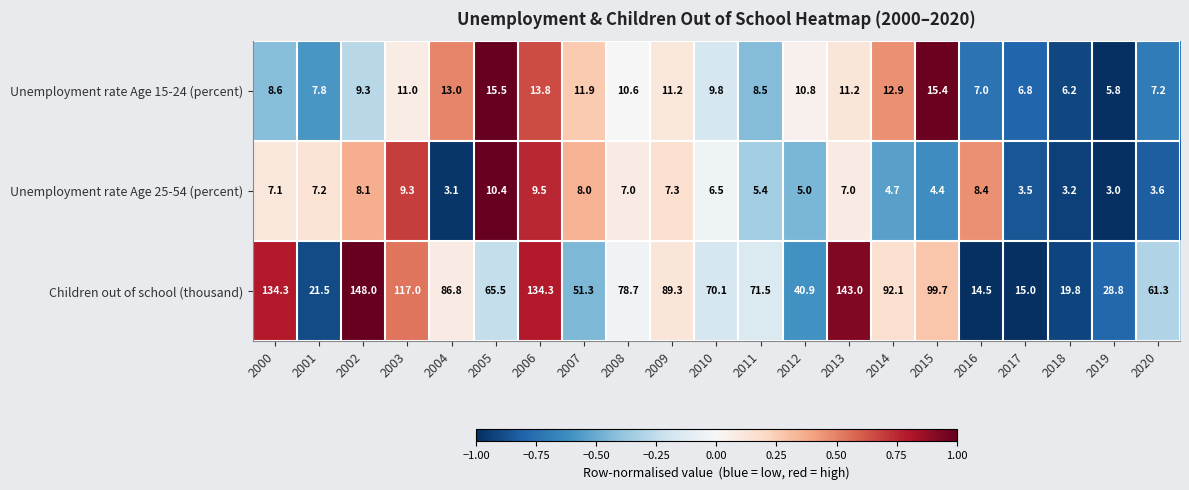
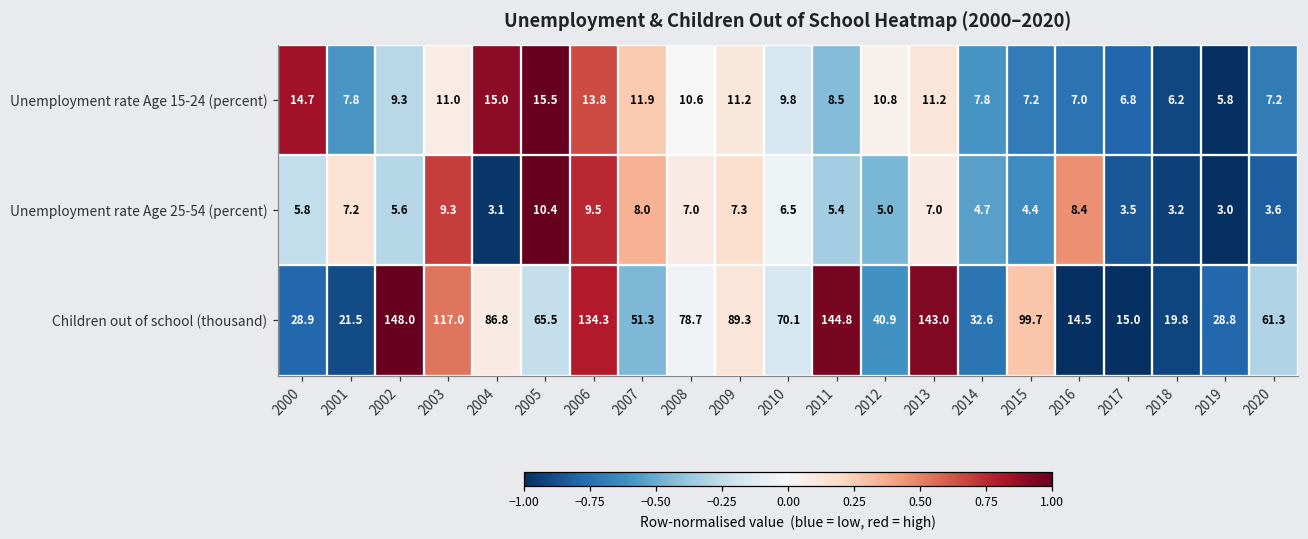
  {
    "Unemployment rate Age 15-24 (percent)": {
-     "2000": 8.6,
+     "2000": 14.7,
      "2001": 7.8,
      "2002": 9.3,
      "2003": 11.0,
-     "2004": 13.0,
+     "2004": 15.0,
      "2005": 15.5,
      "2006": 13.8,
      "2007": 11.9,
      "2008": 10.6,
      "2009": 11.2,
      "2010": 9.8,
      "2011": 8.5,
      "2012": 10.8,
      "2013": 11.2,
-     "2014": 12.9,
-     "2015": 15.4,
+     "2014": 7.8,
+     "2015": 7.2,
      "2016": 7.0,
      "2017": 6.8,
      "2018": 6.2,
      "2019": 5.8,
      "2020": 7.2
    },
    "Unemployment rate Age 25-54 (percent)": {
-     "2000": 7.1,
+     "2000": 5.8,
      "2001": 7.2,
-     "2002": 8.1,
+     "2002": 5.6,
      "2003": 9.3,
      "2004": 3.1,
      "2005": 10.4,
      "2006": 9.5,
      "2007": 8.0,
      "2008": 7.0,
      "2009": 7.3,
      "2010": 6.5,
      "2011": 5.4,
      "2012": 5.0,
      "2013": 7.0,
      "2014": 4.7,
      "2015": 4.4,
      "2016": 8.4,
      "2017": 3.5,
      "2018": 3.2,
      "2019": 3.0,
      "2020": 3.6
    },
    "Children out of school (thousand)": {
-     "2000": 134.3,
+     "2000": 28.9,
      "2001": 21.5,
      "2002": 148.0,
      "2003": 117.0,
      "2004": 86.8,
      "2005": 65.5,
      "2006": 134.3,
      "2007": 51.3,
      "2008": 78.7,
      "2009": 89.3,
      "2010": 70.1,
-     "2011": 71.5,
+     "2011": 144.8,
      "2012": 40.9,
      "2013": 143.0,
-     "2014": 92.1,
+     "2014": 32.6,
      "2015": 99.7,
      "2016": 14.5,
      "2017": 15.0,
      "2018": 19.8,
      "2019": 28.8,
      "2020": 61.3
    }
  }
